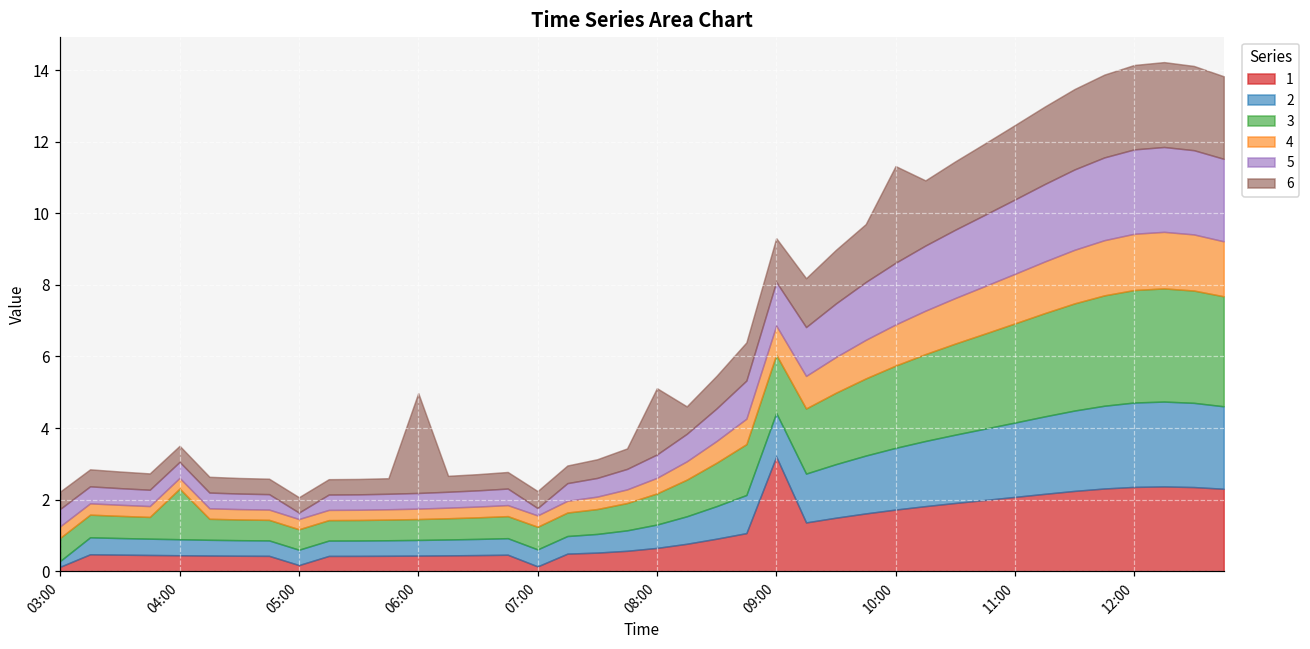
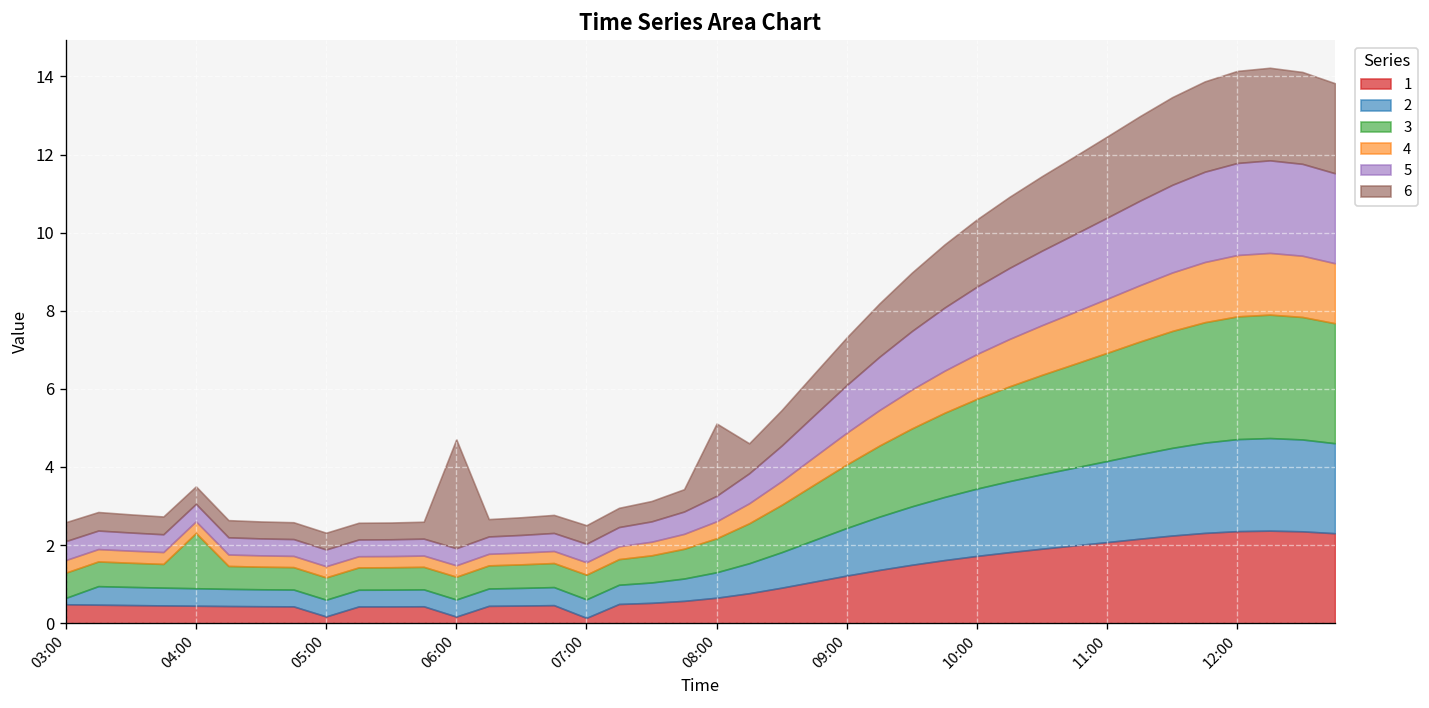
  {
    "1": {
-     "03:00": 0.1,
+     "03:00": 0.5,
      "04:00": 0.4,
      "05:00": 0.2,
-     "06:00": 0.4,
+     "06:00": 0.2,
      "07:00": 0.1,
      "08:00": 0.7,
-     "09:00": 3.2,
+     "09:00": 1.2,
      "10:00": 1.7,
      "11:00": 2.1,
      "12:00": 2.4
    },
    "2": {
      "03:00": 0.2,
      "04:00": 0.4,
      "05:00": 0.4,
      "06:00": 0.4,
      "07:00": 0.5,
      "08:00": 0.7,
      "09:00": 1.2,
      "10:00": 1.7,
      "11:00": 2.1,
      "12:00": 2.4
    },
    "3": {
      "03:00": 0.6,
      "04:00": 1.4,
      "05:00": 0.6,
      "06:00": 0.6,
      "07:00": 0.6,
      "08:00": 0.9,
      "09:00": 1.6,
      "10:00": 2.3,
      "11:00": 2.8,
      "12:00": 3.1
    },
    "4": {
      "03:00": 0.3,
      "04:00": 0.3,
      "05:00": 0.3,
      "06:00": 0.3,
      "07:00": 0.3,
      "08:00": 0.4,
      "09:00": 0.8,
      "10:00": 1.1,
      "11:00": 1.4,
      "12:00": 1.6
    },
    "5": {
      "03:00": 0.5,
      "04:00": 0.4,
-     "05:00": 0.2,
+     "05:00": 0.4,
      "06:00": 0.4,
-     "07:00": 0.2,
+     "07:00": 0.5,
      "08:00": 0.7,
      "09:00": 1.2,
      "10:00": 1.7,
      "11:00": 2.1,
      "12:00": 2.4
    },
    "6": {
      "03:00": 0.5,
      "04:00": 0.4,
      "05:00": 0.4,
      "06:00": 2.8,
      "07:00": 0.5,
      "08:00": 1.9,
      "09:00": 1.2,
-     "10:00": 2.7,
+     "10:00": 1.7,
      "11:00": 2.1,
      "12:00": 2.4
    }
  }
